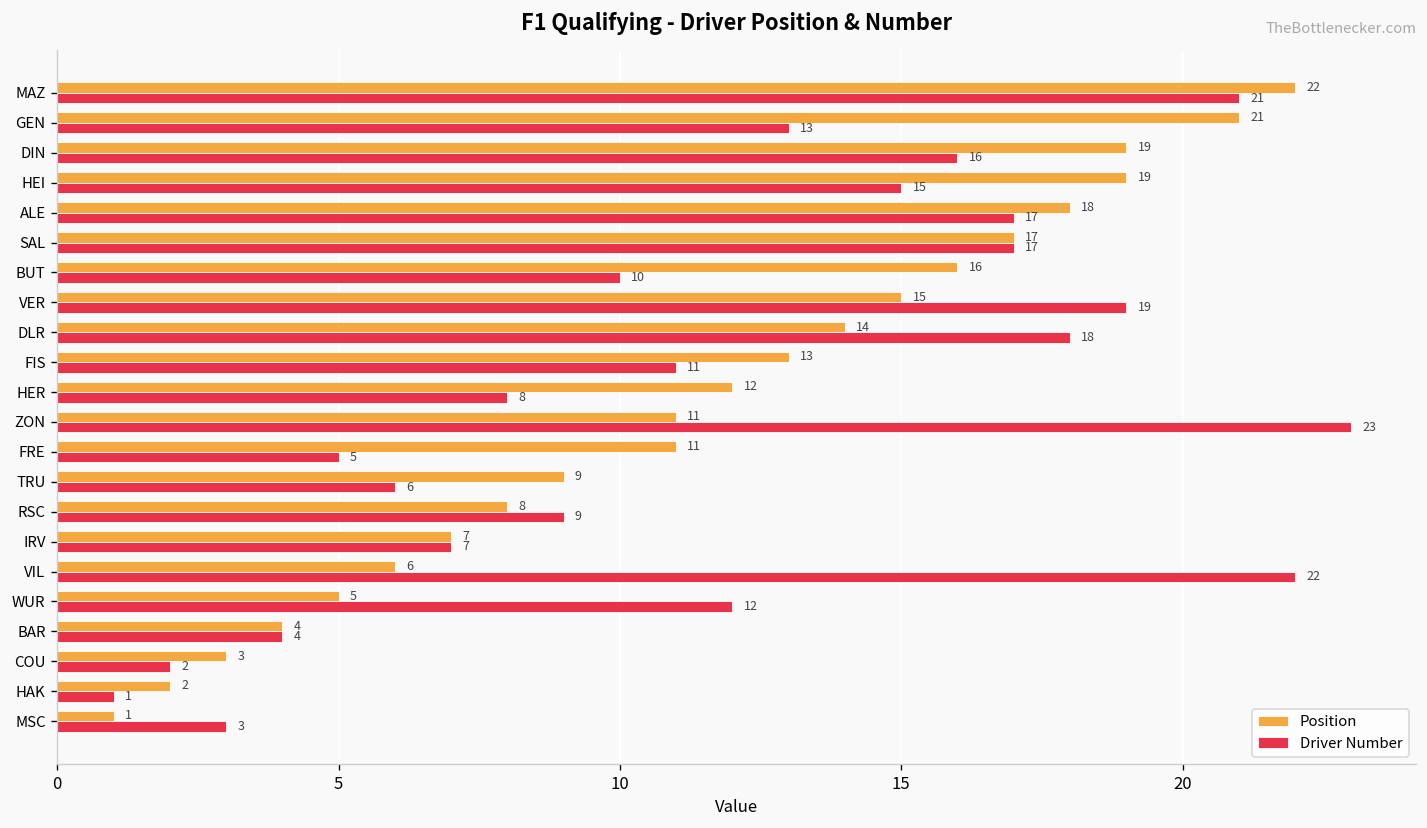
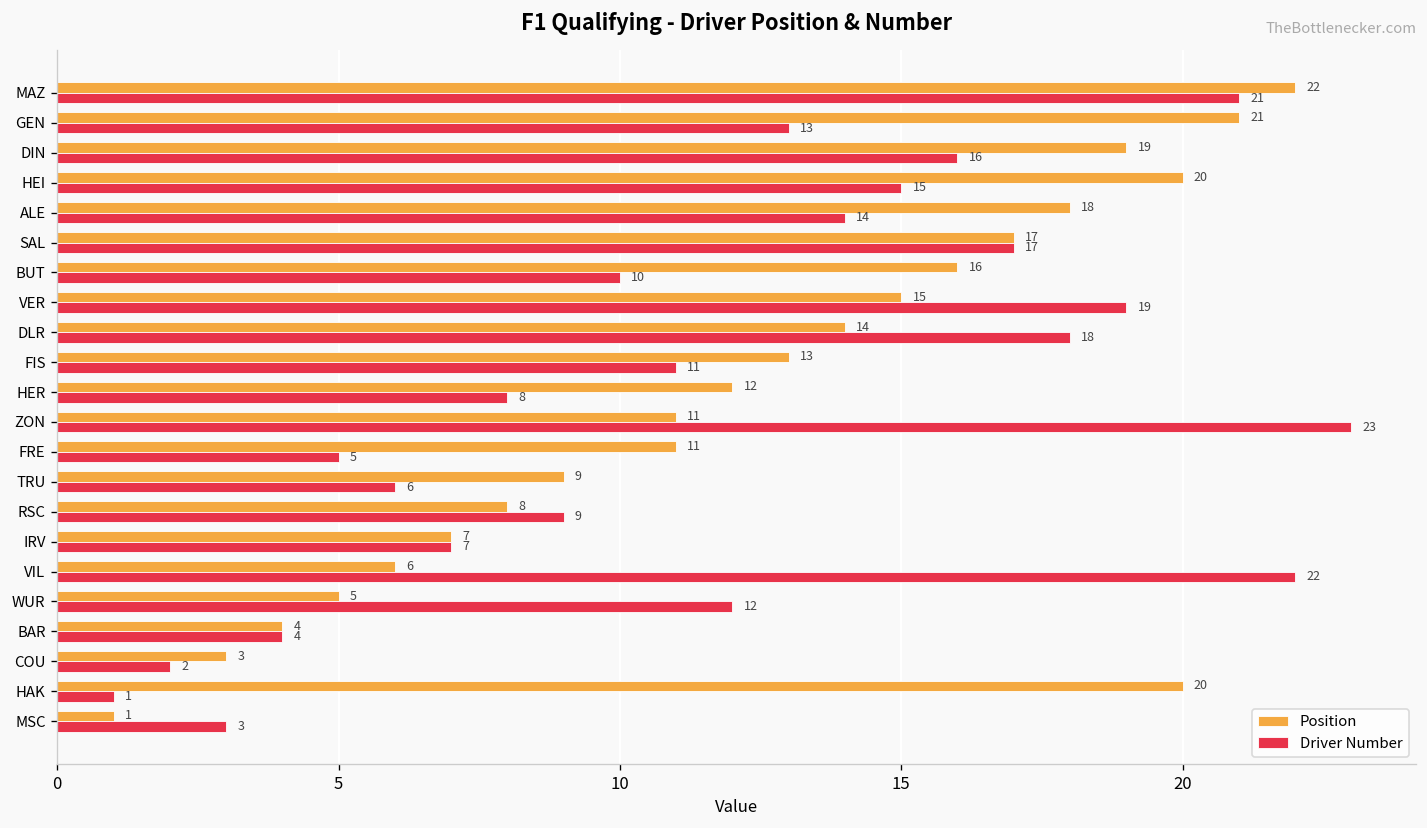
  {
    "Position": {
      "MAZ": 22,
      "GEN": 21,
      "DIN": 19,
-     "HEI": 19,
+     "HEI": 20,
      "ALE": 18,
      "SAL": 17,
      "BUT": 16,
      "VER": 15,
      "DLR": 14,
      "FIS": 13,
      "HER": 12,
      "ZON": 11,
      "FRE": 11,
      "TRU": 9,
      "RSC": 8,
      "IRV": 7,
      "VIL": 6,
      "WUR": 5,
      "BAR": 4,
      "COU": 3,
-     "HAK": 2,
+     "HAK": 20,
      "MSC": 1
    },
    "Driver Number": {
      "MAZ": 21,
      "GEN": 13,
      "DIN": 16,
      "HEI": 15,
-     "ALE": 17,
+     "ALE": 14,
      "SAL": 17,
      "BUT": 10,
      "VER": 19,
      "DLR": 18,
      "FIS": 11,
      "HER": 8,
      "ZON": 23,
      "FRE": 5,
      "TRU": 6,
      "RSC": 9,
      "IRV": 7,
      "VIL": 22,
      "WUR": 12,
      "BAR": 4,
      "COU": 2,
      "HAK": 1,
      "MSC": 3
    }
  }
